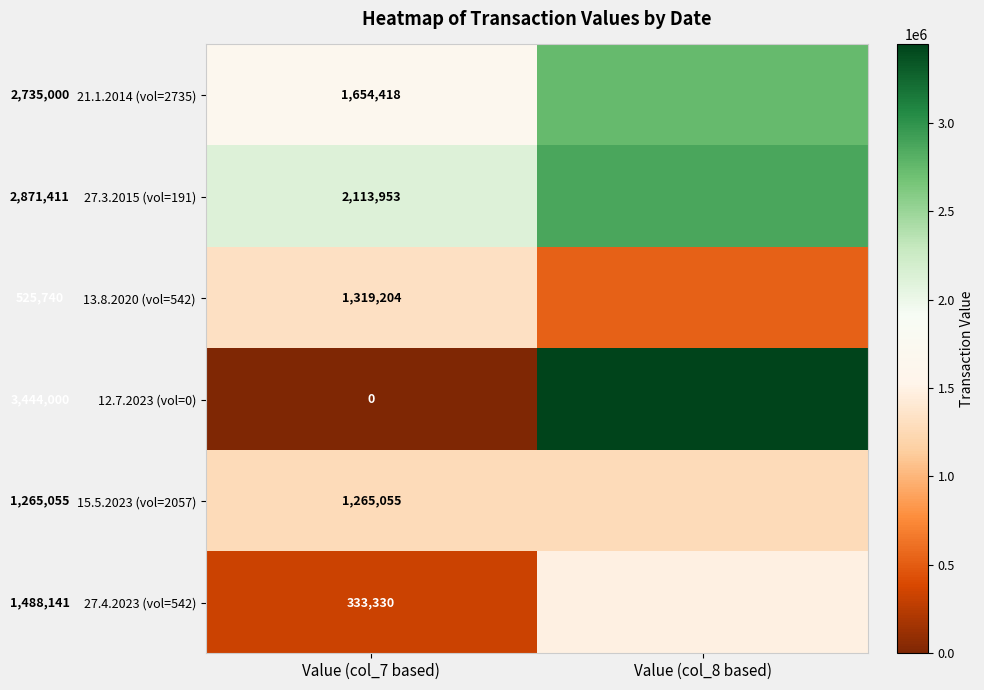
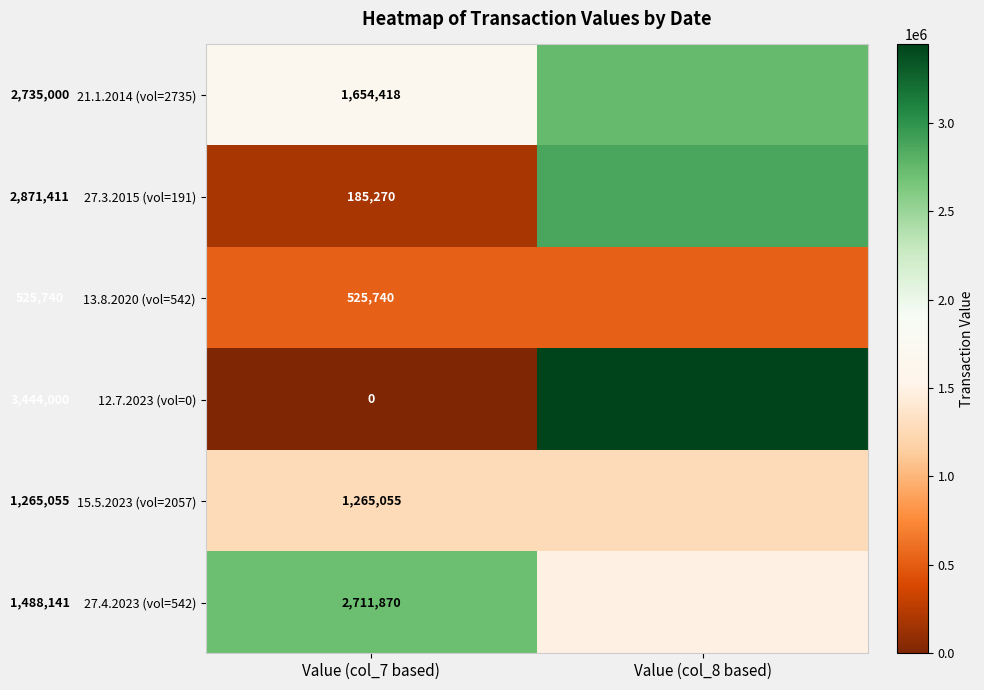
  {
    "21.1.2014 (vol=2735)": {
      "Value (col_7 based)": "1,654,418"
    },
    "27.3.2015 (vol=191)": {
-     "Value (col_7 based)": "2,113,953"
+     "Value (col_7 based)": "185,270"
    },
    "13.8.2020 (vol=542)": {
-     "Value (col_7 based)": "1,319,204"
+     "Value (col_7 based)": "525,740"
    },
    "12.7.2023 (vol=0)": {
      "Value (col_7 based)": "0"
    },
    "15.5.2023 (vol=2057)": {
      "Value (col_7 based)": "1,265,055"
    },
    "27.4.2023 (vol=542)": {
-     "Value (col_7 based)": "333,330"
+     "Value (col_7 based)": "2,711,870"
    }
  }
